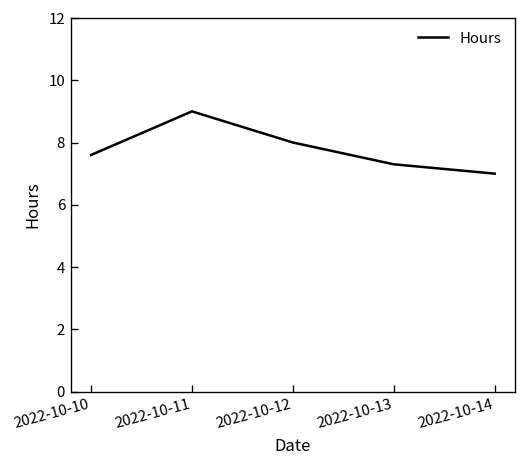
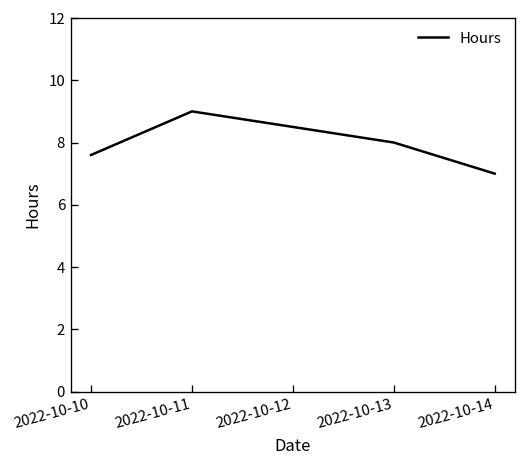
  {
    "2022-10-10": 7.6,
    "2022-10-11": 9.0,
-   "2022-10-12": 8.0,
-   "2022-10-13": 7.3,
+   "2022-10-12": 8.5,
+   "2022-10-13": 8.0,
    "2022-10-14": 7.0
  }
